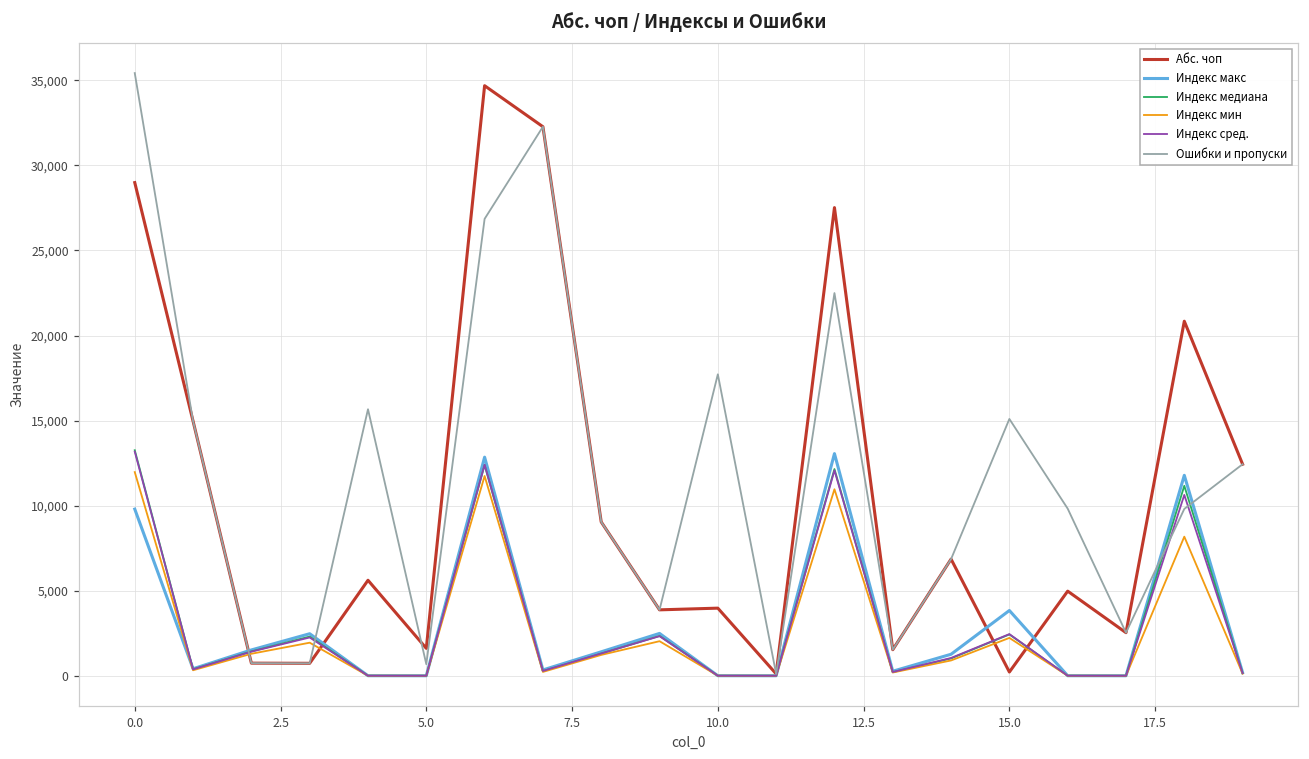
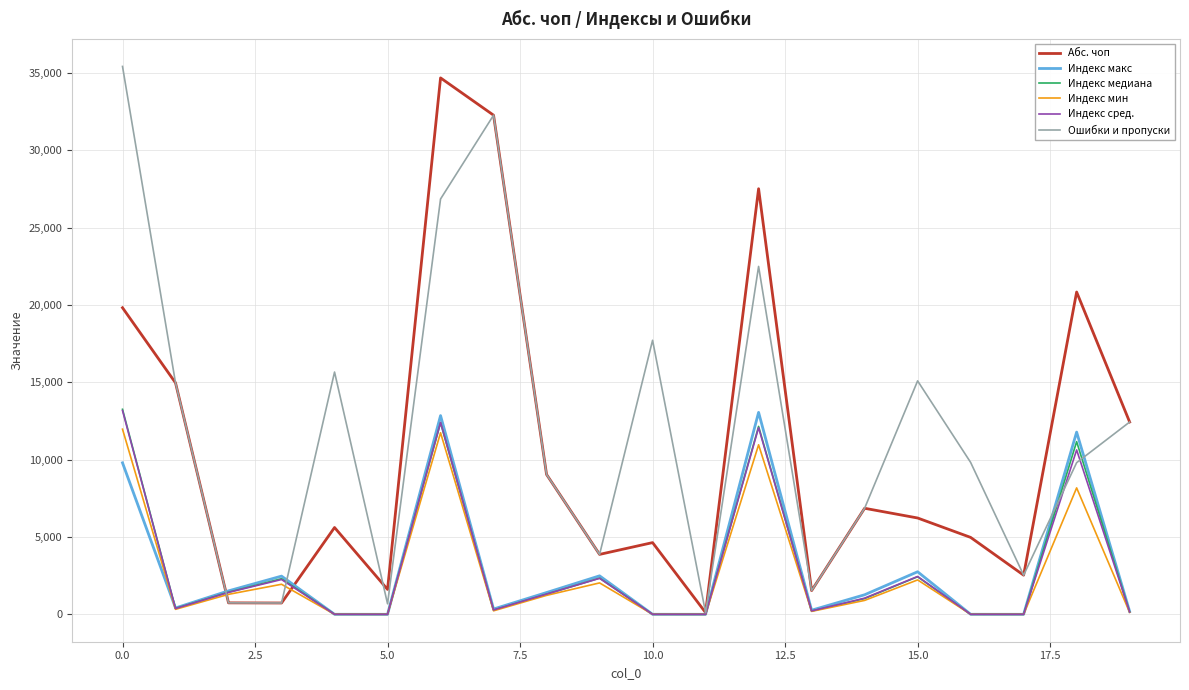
  {
    "Абс. чоп": {
-     "0.0": "29,000",
+     "0.0": "19,800",
      "5.0": "1,600",
-     "10.0": "4,000",
-     "15.0": "200"
+     "10.0": "4,600",
+     "15.0": "6,200"
    },
    "Индекс макс": {
      "0.0": "9,800",
-     "15.0": "3,800"
+     "15.0": "2,800"
    },
    "Индекс мин": {
      "0.0": "12,000",
      "15.0": "2,200"
    },
    "Ошибки и пропуски": {
      "0.0": "35,400",
      "5.0": "700",
      "10.0": "17,700",
      "15.0": "15,100"
    }
  }
